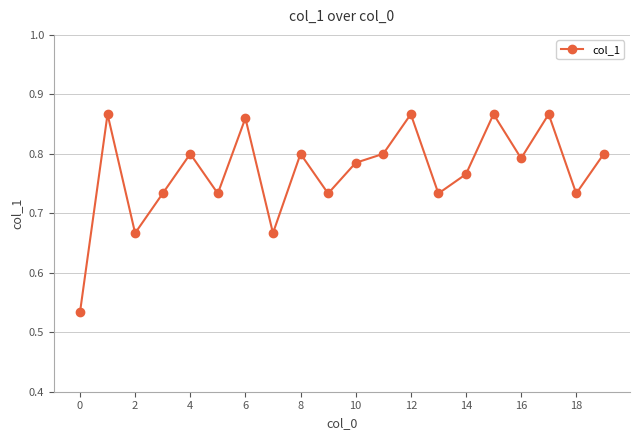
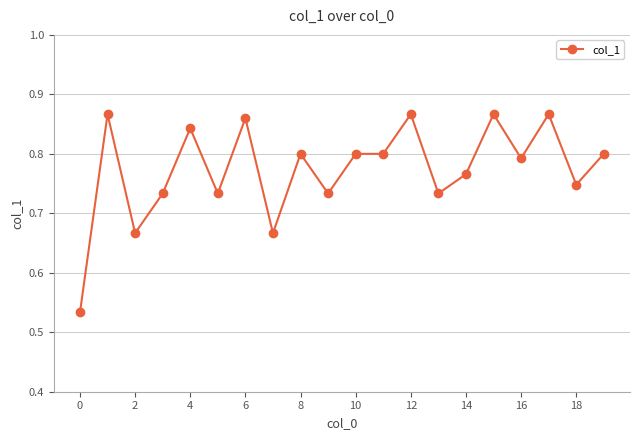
  {
    "0": 0.53,
    "2": 0.67,
-   "4": 0.80,
+   "4": 0.84,
    "6": 0.86,
    "8": 0.80,
-   "10": 0.78,
+   "10": 0.80,
    "12": 0.87,
    "14": 0.77,
    "16": 0.79,
-   "18": 0.73
+   "18": 0.75
  }
